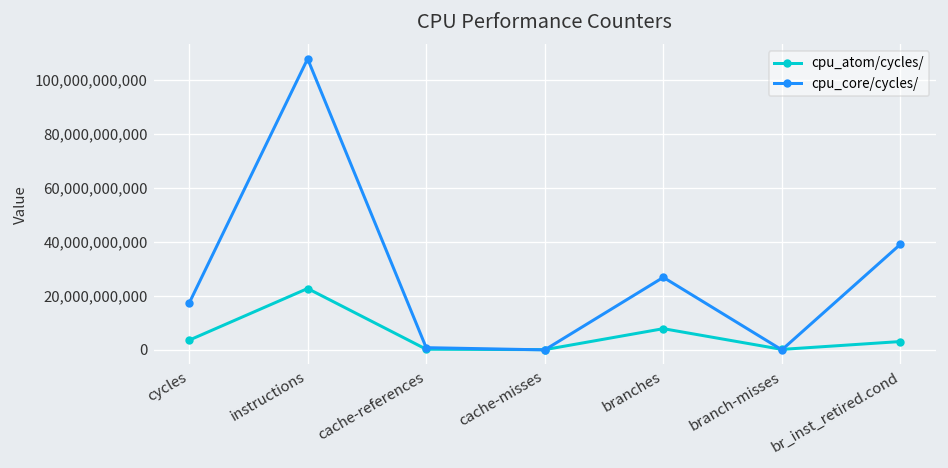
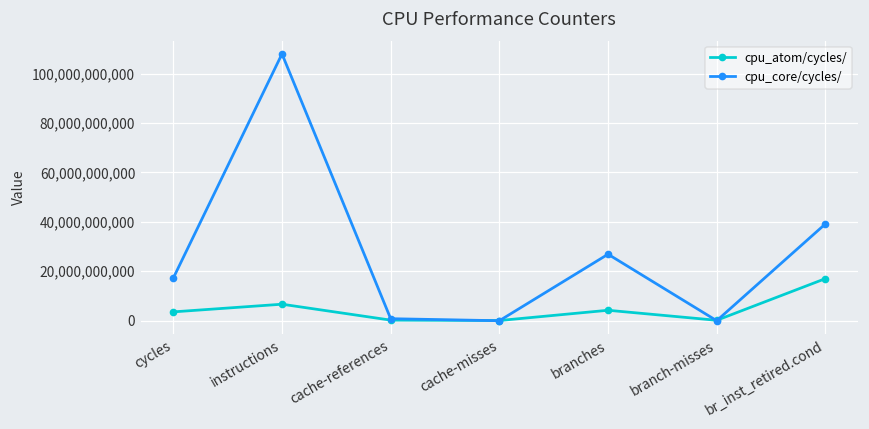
  {
    "cpu_atom/cycles/": {
      "cycles": "4,000,000,000",
-     "instructions": "23,000,000,000",
-     "branches": "8,000,000,000",
-     "br_inst_retired.cond": "3,000,000,000"
+     "instructions": "7,000,000,000",
+     "branches": "4,000,000,000",
+     "br_inst_retired.cond": "17,000,000,000"
    },
    "cpu_core/cycles/": {
      "cycles": "17,000,000,000",
      "instructions": "108,000,000,000",
      "branches": "27,000,000,000",
      "br_inst_retired.cond": "39,000,000,000"
    }
  }
